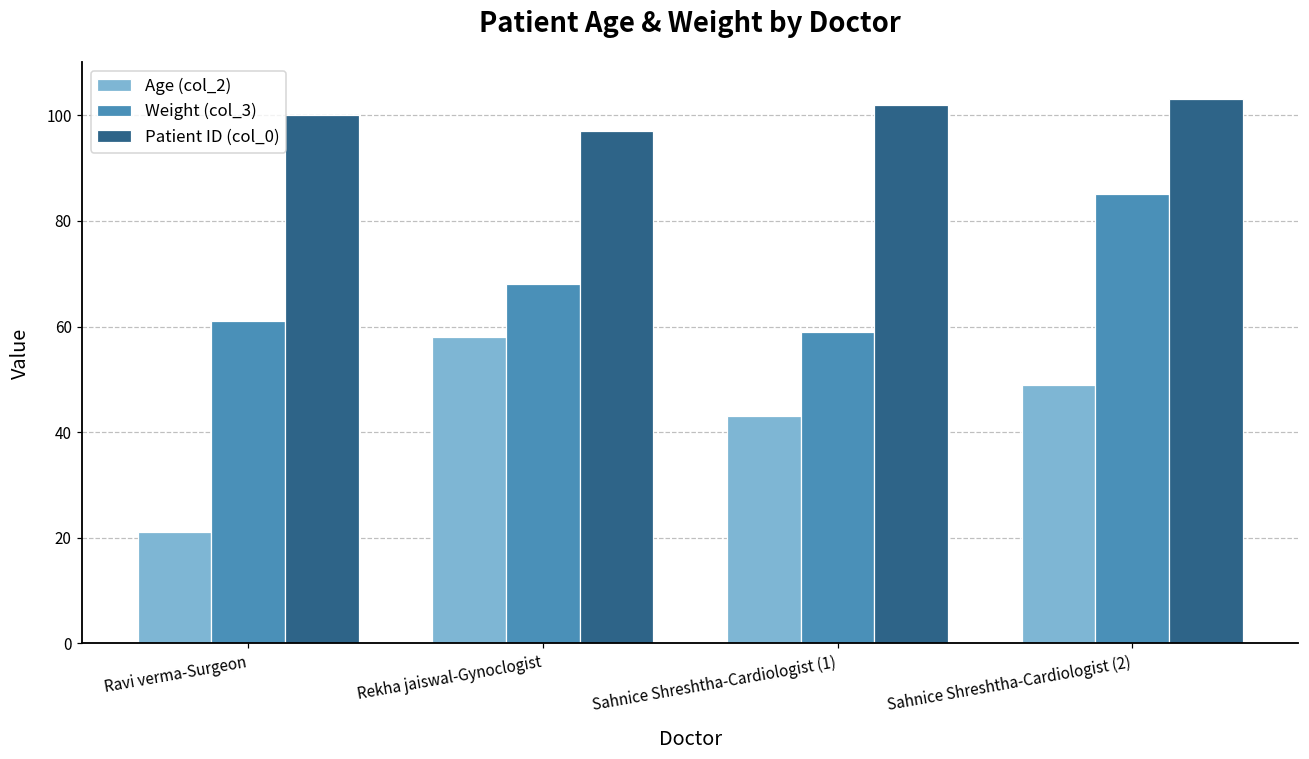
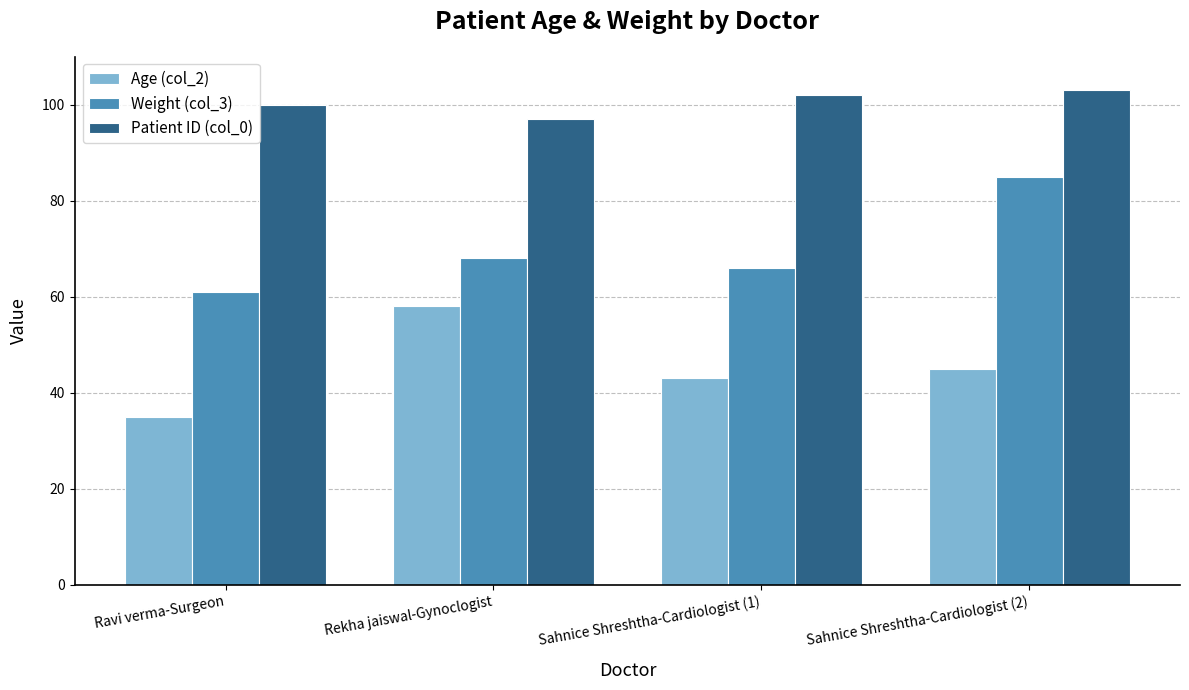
  {
    "Age (col_2)": {
-     "Ravi verma-Surgeon": 21,
+     "Ravi verma-Surgeon": 35,
      "Rekha jaiswal-Gynoclogist": 58,
      "Sahnice Shreshtha-Cardiologist (1)": 43,
-     "Sahnice Shreshtha-Cardiologist (2)": 49
+     "Sahnice Shreshtha-Cardiologist (2)": 45
    },
    "Weight (col_3)": {
      "Ravi verma-Surgeon": 61,
      "Rekha jaiswal-Gynoclogist": 68,
-     "Sahnice Shreshtha-Cardiologist (1)": 59,
+     "Sahnice Shreshtha-Cardiologist (1)": 66,
      "Sahnice Shreshtha-Cardiologist (2)": 85
    },
    "Patient ID (col_0)": {
      "Ravi verma-Surgeon": 100,
      "Rekha jaiswal-Gynoclogist": 97,
      "Sahnice Shreshtha-Cardiologist (1)": 102,
      "Sahnice Shreshtha-Cardiologist (2)": 103
    }
  }
